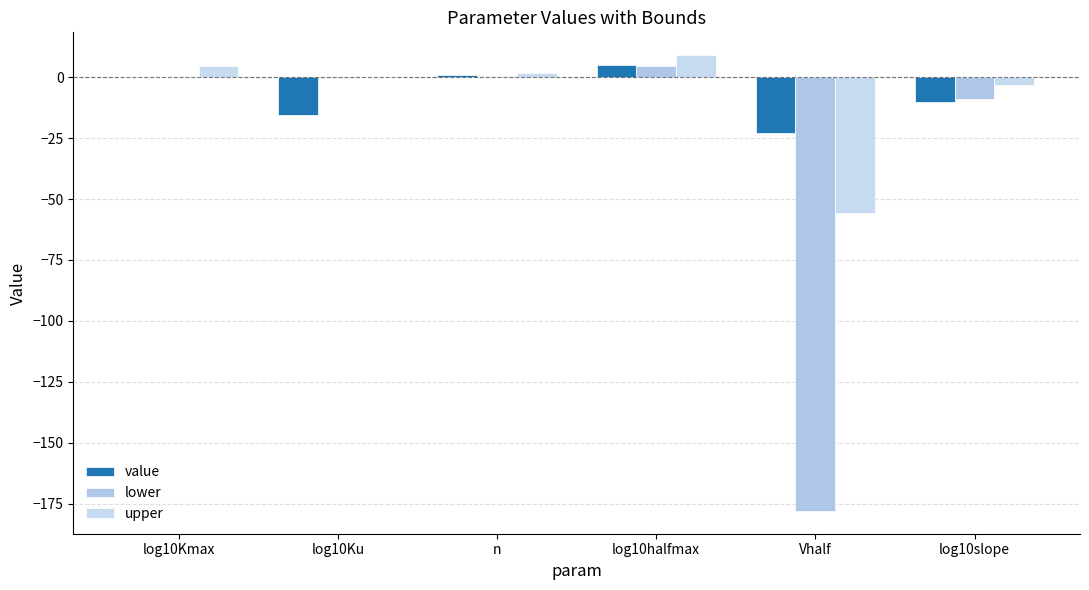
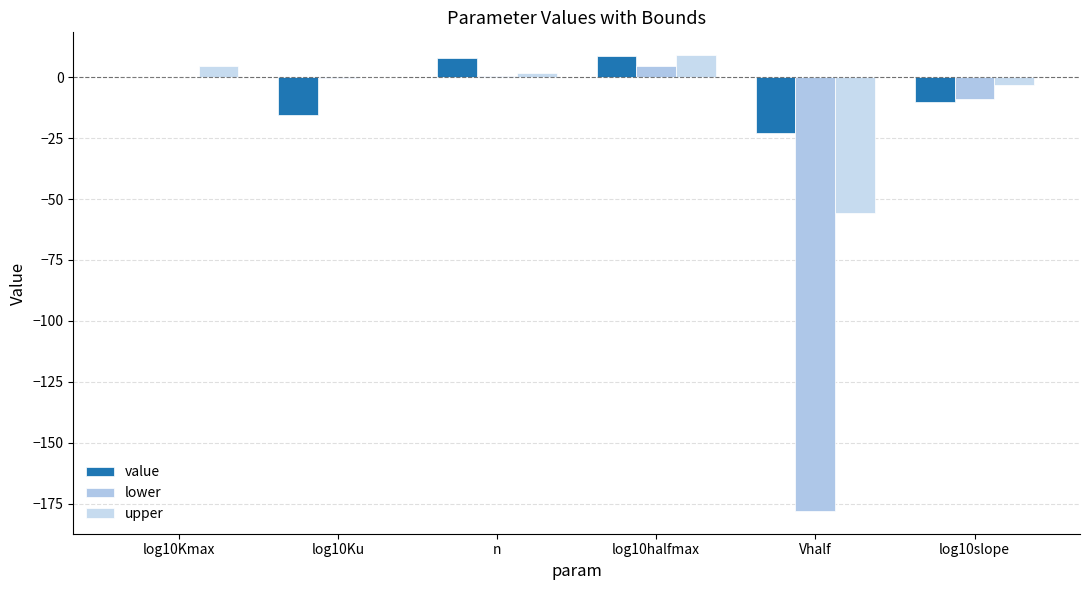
  {
    "value": {
      "log10Ku": -16,
-     "n": 1,
-     "log10halfmax": 5,
+     "n": 8,
+     "log10halfmax": 8,
      "Vhalf": -23,
      "log10slope": -10
    }
  }
